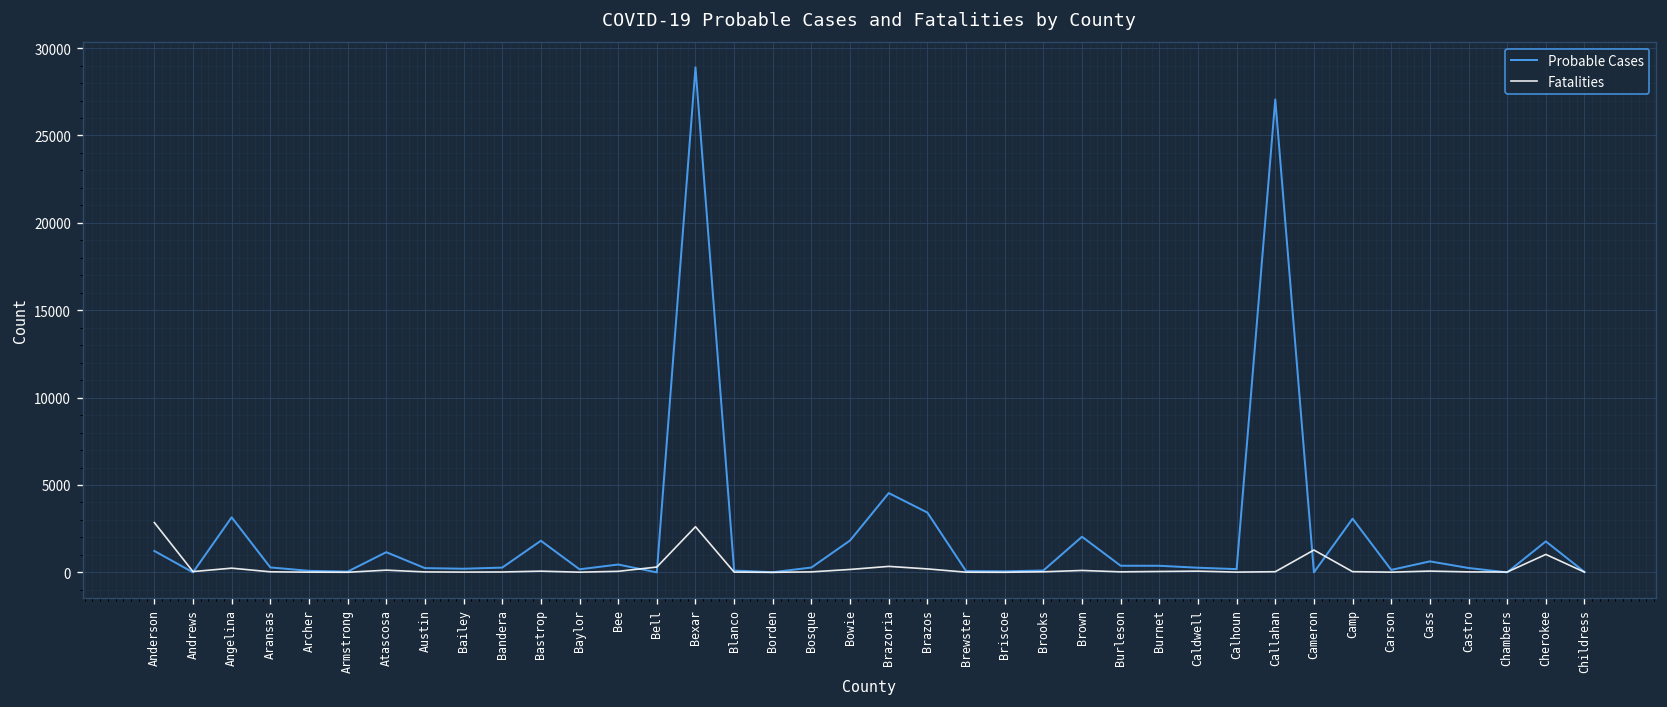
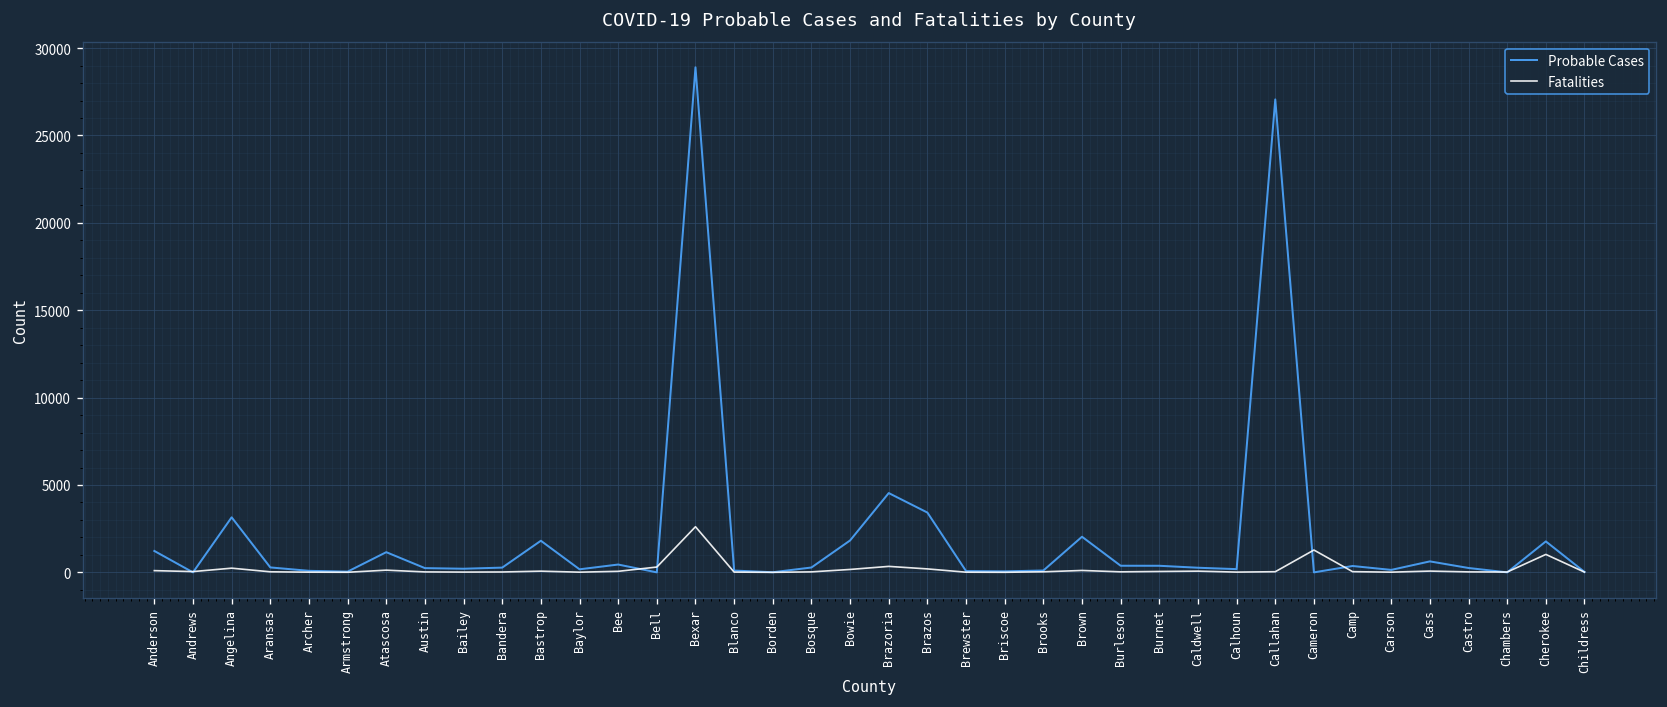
  {
    "Probable Cases": {
      "Anderson": 1200,
      "Angelina": 3200,
      "Aransas": 300,
      "Atascosa": 1200,
      "Austin": 200,
      "Bailey": 200,
      "Bandera": 300,
      "Bastrop": 1800,
      "Bee": 400,
      "Bell": 0,
      "Bexar": 28900,
      "Bosque": 300,
      "Bowie": 1800,
      "Brazoria": 4500,
      "Brazos": 3400,
      "Brown": 2000,
      "Burleson": 400,
      "Burnet": 400,
      "Caldwell": 300,
      "Callahan": 27100,
      "Cameron": 0,
-     "Camp": 3100,
+     "Camp": 400,
      "Cass": 600,
      "Castro": 300,
      "Cherokee": 1800
    },
    "Fatalities": {
-     "Anderson": 2900,
+     "Anderson": 100,
      "Angelina": 200,
      "Aransas": 0,
      "Atascosa": 100,
      "Austin": 0,
      "Bailey": 0,
      "Bandera": 0,
      "Bastrop": 100,
      "Bee": 100,
      "Bell": 300,
      "Bexar": 2600,
      "Bosque": 0,
      "Bowie": 200,
      "Brazoria": 300,
      "Brazos": 200,
      "Brown": 100,
      "Burleson": 0,
      "Burnet": 100,
      "Caldwell": 100,
      "Callahan": 0,
      "Cameron": 1300,
      "Camp": 0,
      "Cass": 100,
      "Castro": 0,
      "Cherokee": 1000
    }
  }
